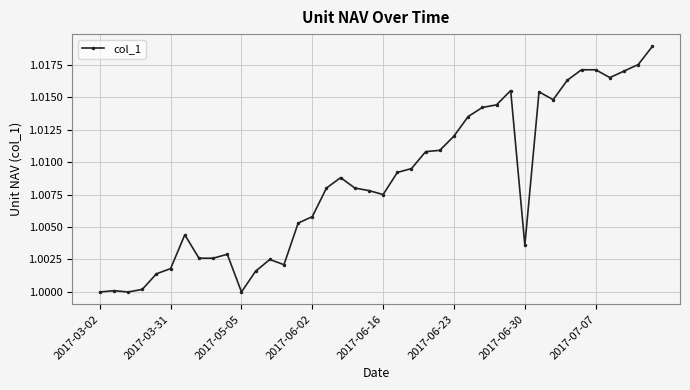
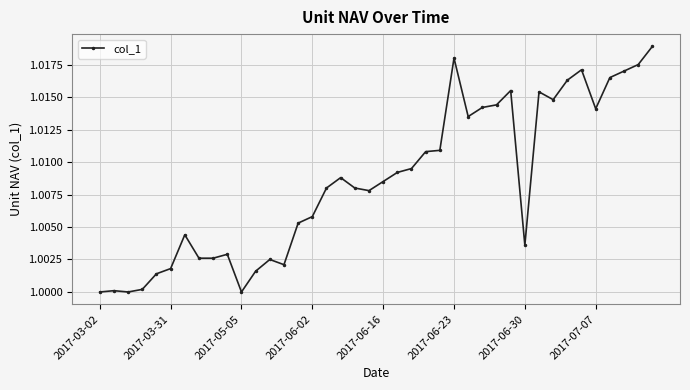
  {
    "2017-03-02": 1.0000,
    "2017-03-31": 1.0018,
    "2017-05-05": 1.0000,
    "2017-06-02": 1.0058,
-   "2017-06-16": 1.0075,
-   "2017-06-23": 1.012,
+   "2017-06-16": 1.0085,
+   "2017-06-23": 1.018,
    "2017-06-30": 1.0036,
-   "2017-07-07": 1.0171
+   "2017-07-07": 1.0141
  }
